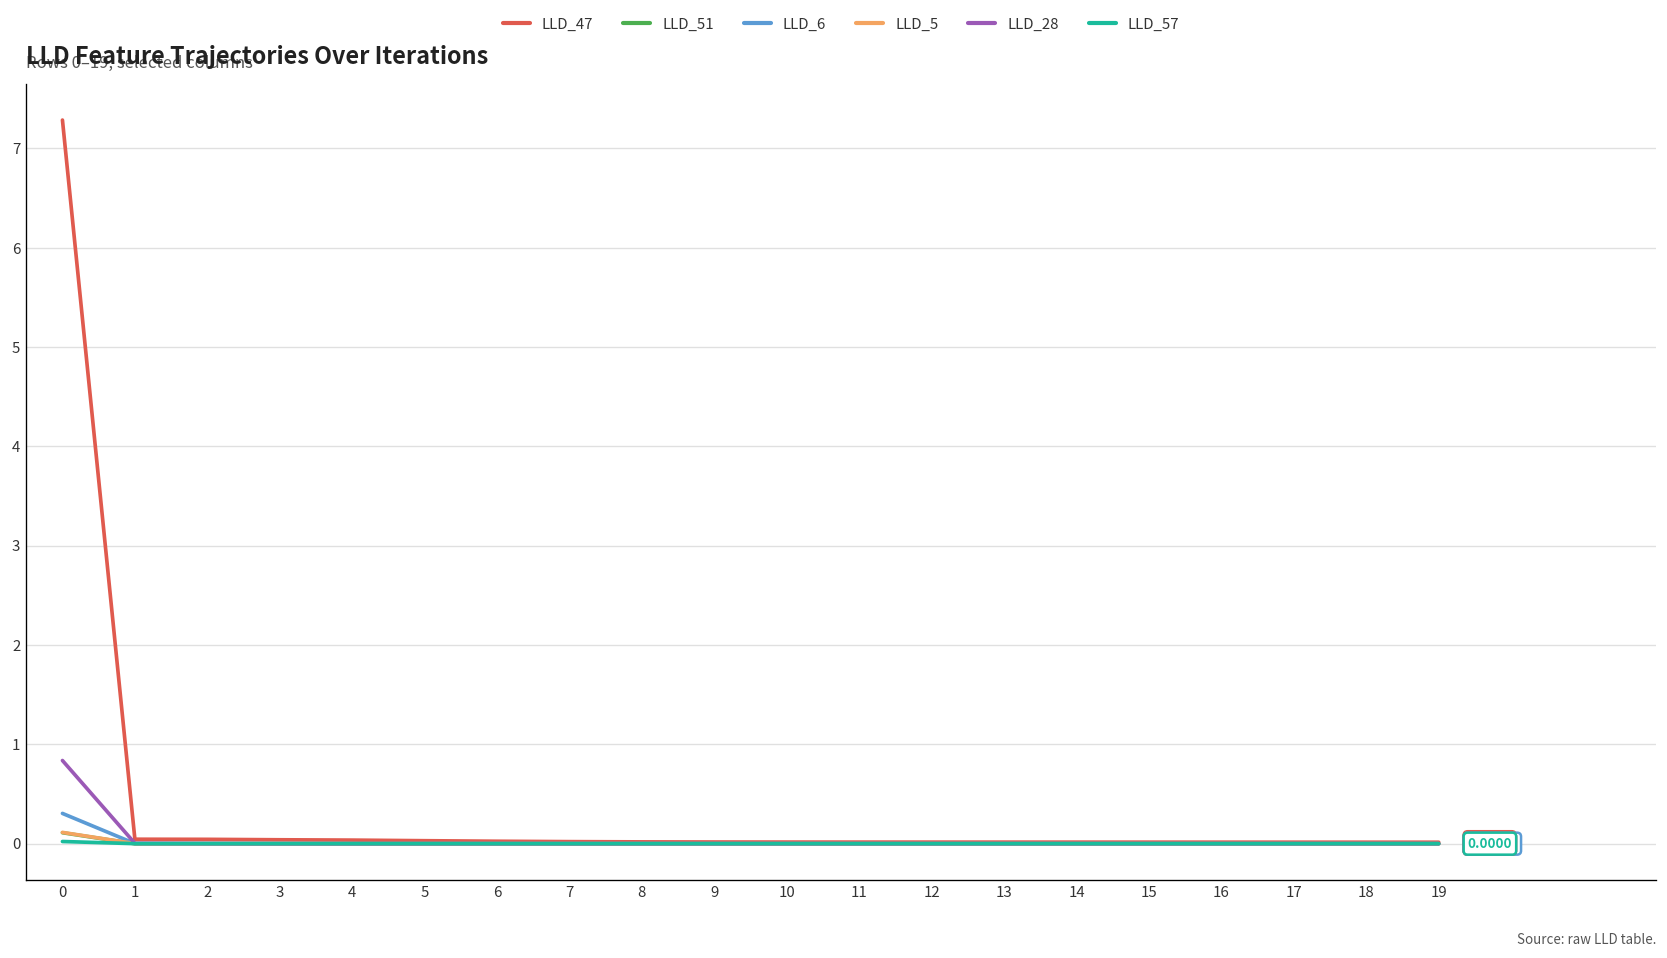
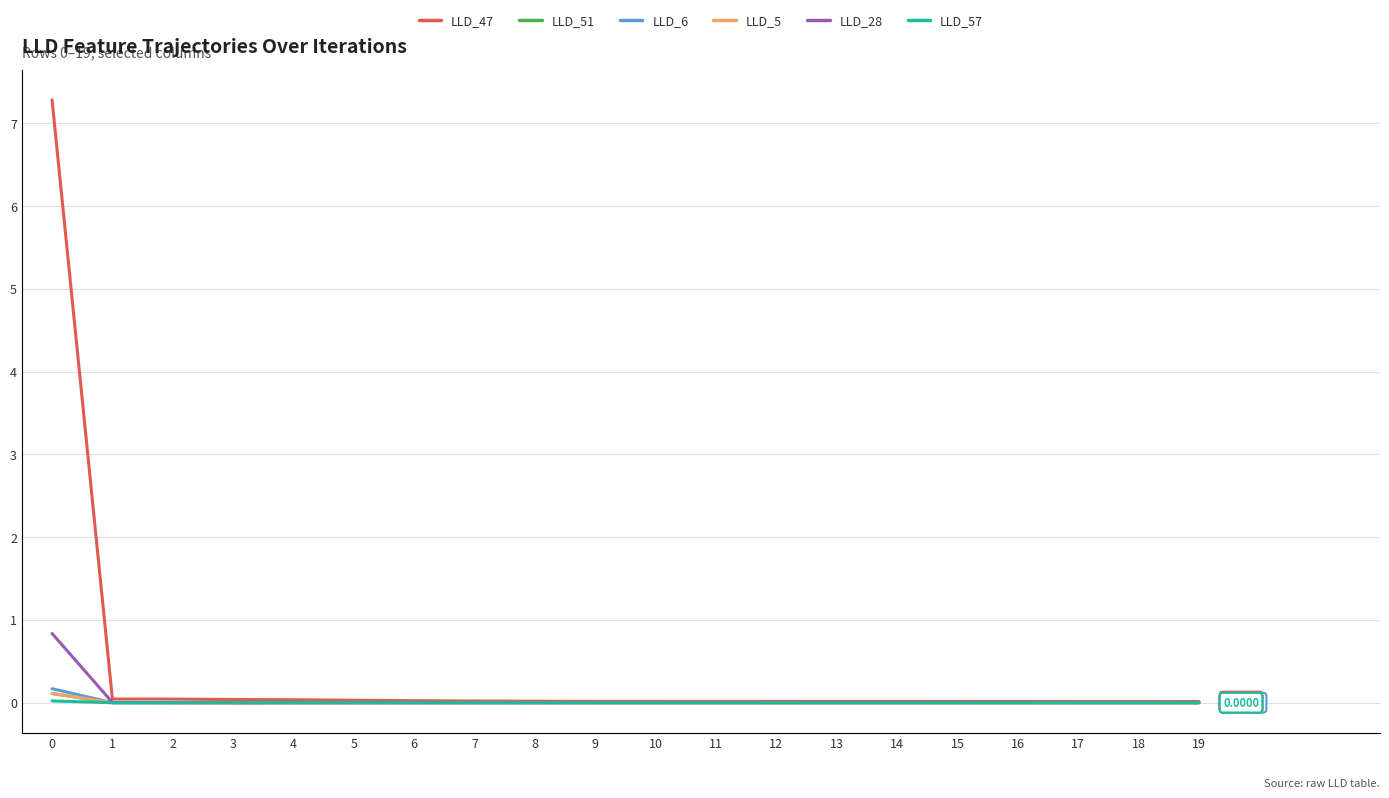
  {
    "LLD_47": {
      "0": 7.3,
      "1": 0.0,
      "2": 0.0,
      "3": 0.0,
      "4": 0.0
    },
    "LLD_5": {
      "0": 0.1
    },
    "LLD_6": {
-     "0": 0.3
+     "0": 0.2
    },
    "LLD_28": {
      "0": 0.8
    },
    "LLD_57": {
      "0": 0.0
    }
  }
